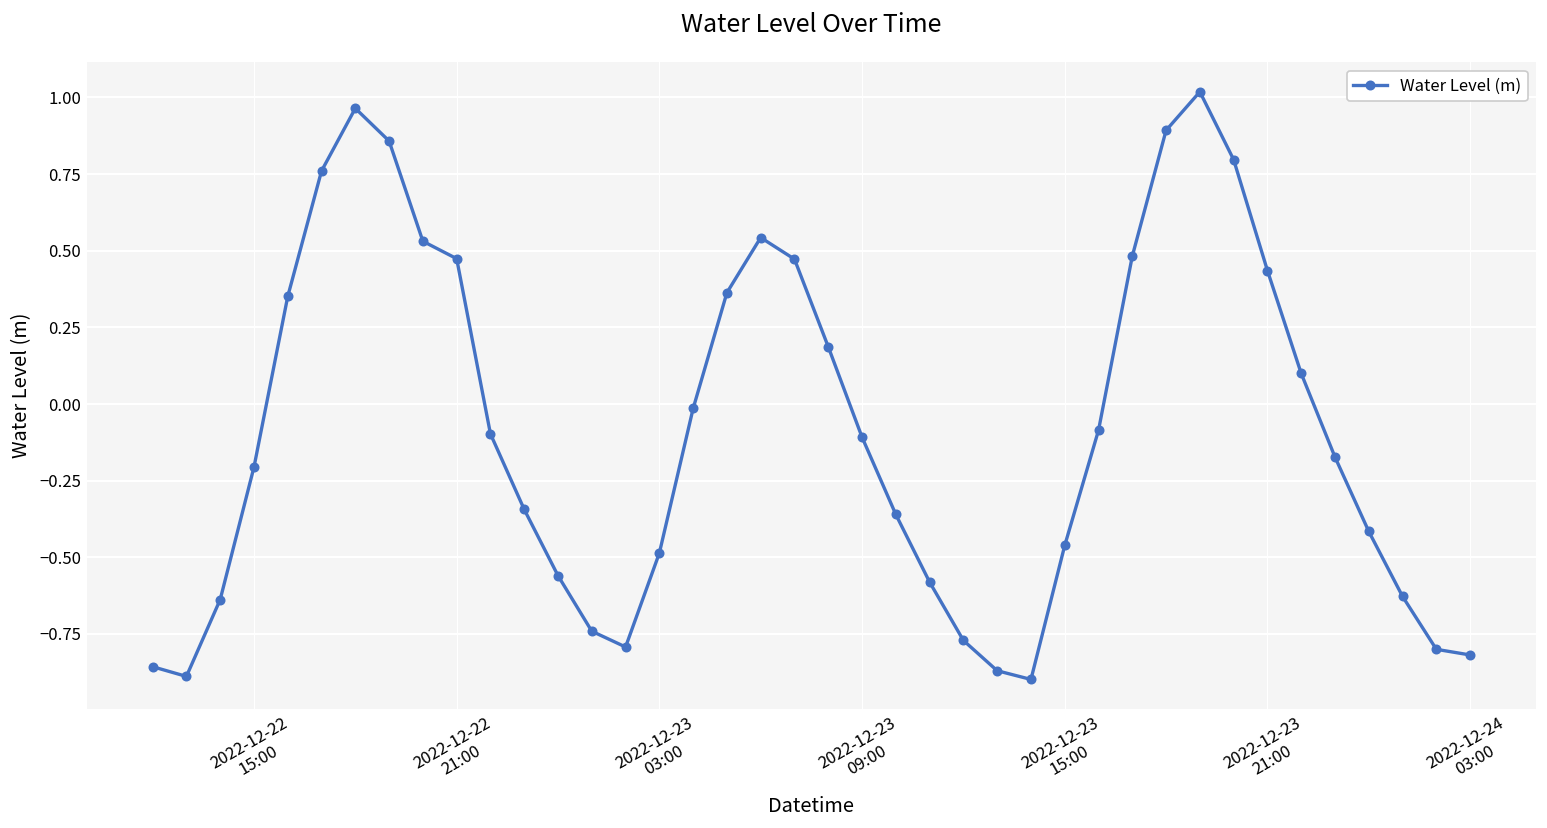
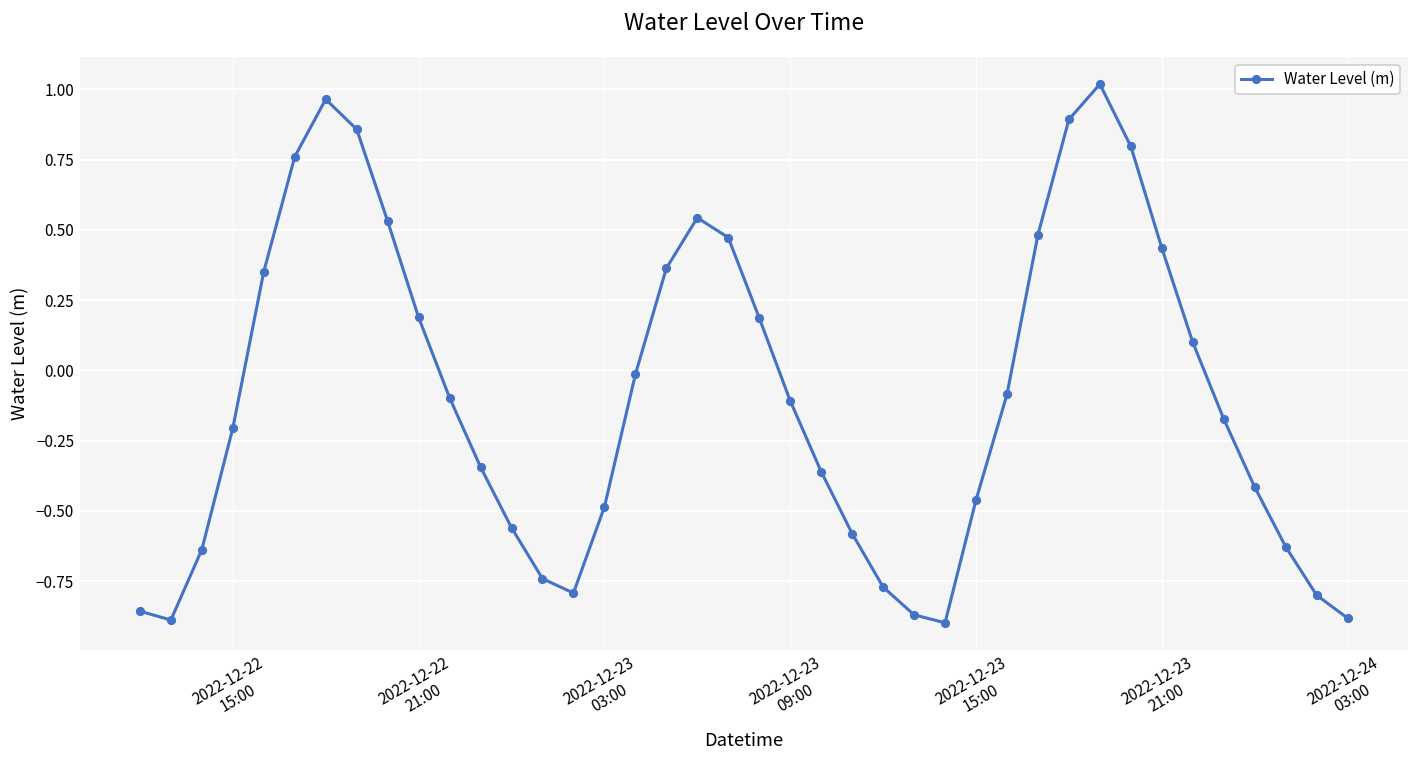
  {
    "2022-12-22 15:00": -0.21,
-   "2022-12-22 21:00": 0.47,
+   "2022-12-22 21:00": 0.19,
    "2022-12-23 03:00": -0.49,
    "2022-12-23 09:00": -0.11,
    "2022-12-23 15:00": -0.46,
    "2022-12-23 21:00": 0.44,
-   "2022-12-24 03:00": -0.82
+   "2022-12-24 03:00": -0.88
  }
